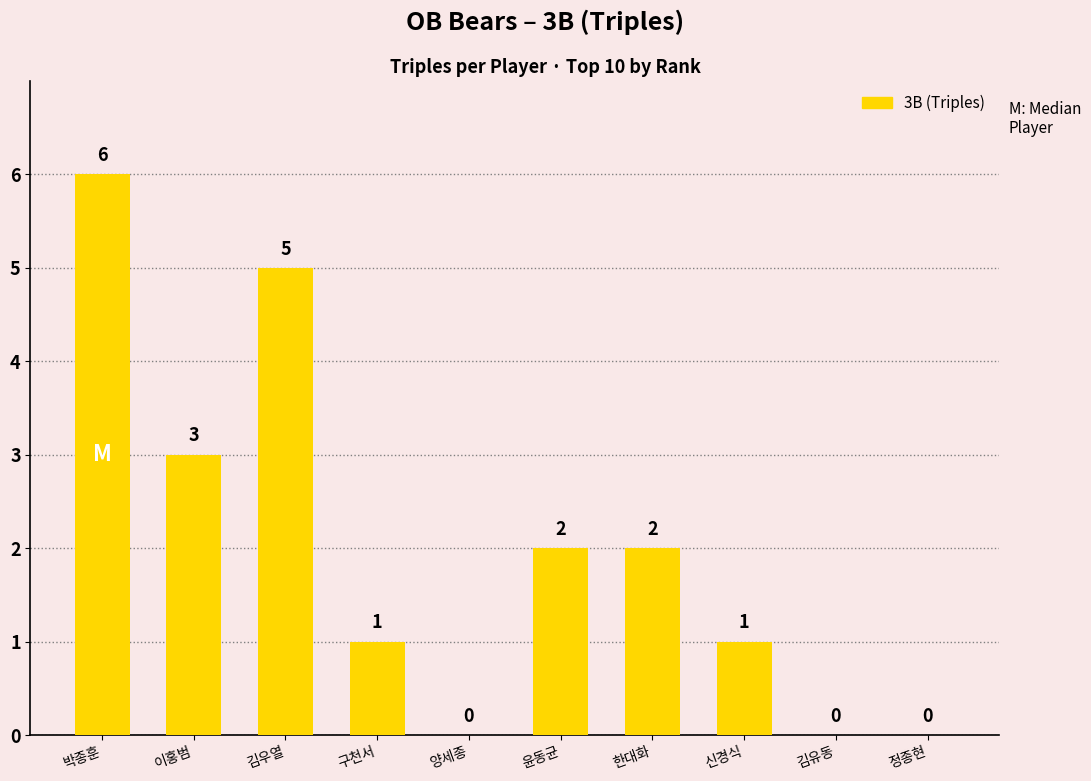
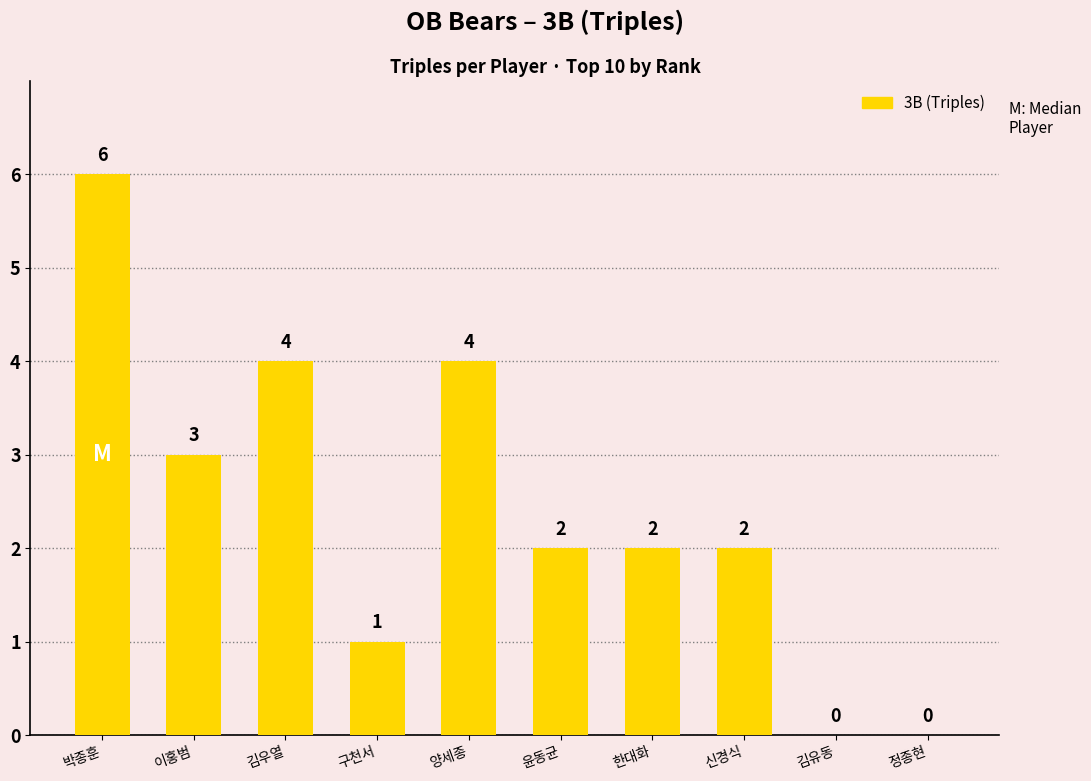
  {
    "박종훈": 6,
    "이홍범": 3,
-   "김우열": 5,
+   "김우열": 4,
    "구천서": 1,
-   "양세종": 0,
+   "양세종": 4,
    "윤동균": 2,
    "한대화": 2,
-   "신경식": 1,
+   "신경식": 2,
    "김유동": 0,
    "정종현": 0
  }
